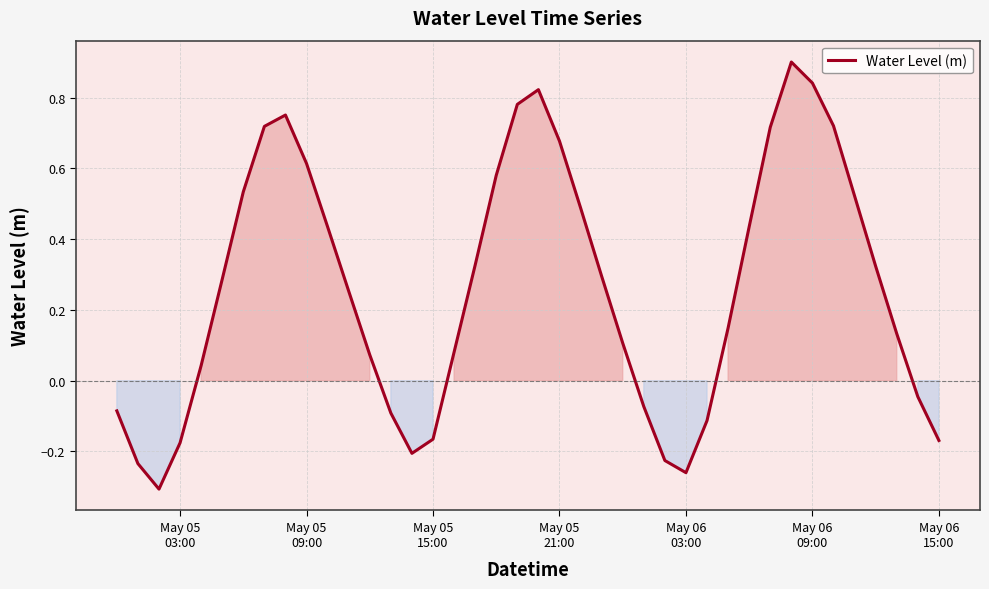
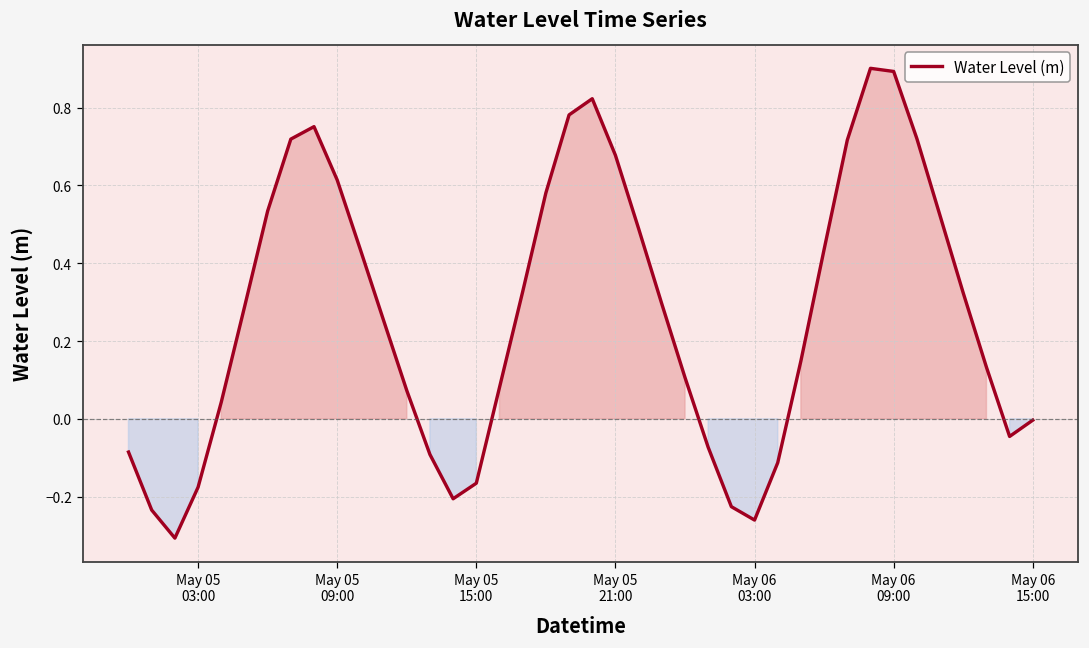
  {
    "May 05 03:00": -0.18,
    "May 05 09:00": 0.61,
    "May 05 15:00": -0.17,
    "May 05 21:00": 0.68,
    "May 06 03:00": -0.26,
-   "May 06 09:00": 0.84,
-   "May 06 15:00": -0.17
+   "May 06 09:00": 0.89,
+   "May 06 15:00": 0.00
  }
